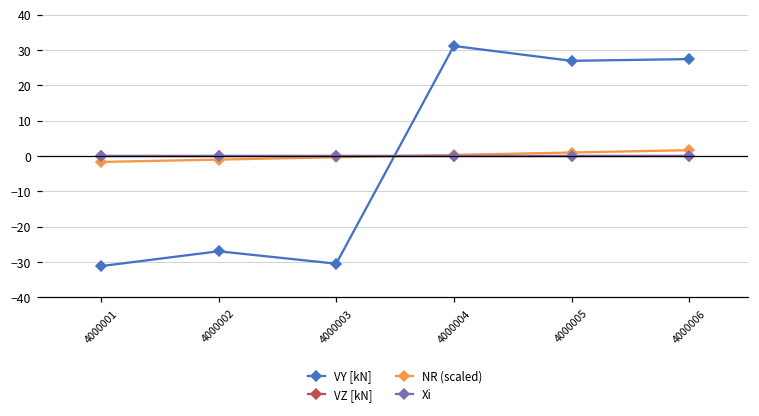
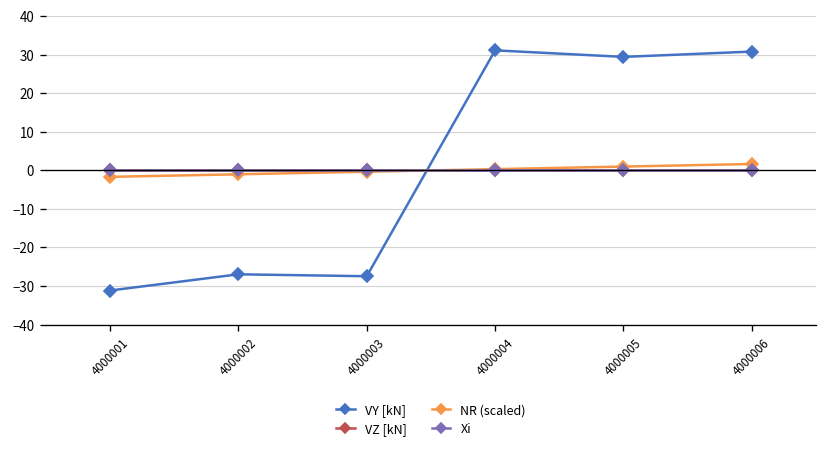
  {
    "VY [kN]": {
      "4000001": -31,
      "4000002": -27,
-     "4000003": -30,
+     "4000003": -27,
      "4000004": 31,
-     "4000005": 27,
-     "4000006": 27
+     "4000005": 29,
+     "4000006": 31
    },
    "Xi": {
      "4000001": 0,
      "4000002": 0,
      "4000005": 0,
      "4000006": 0
    },
    "NR (scaled)": {
      "4000001": -2,
      "4000002": -1,
      "4000005": 1,
      "4000006": 2
    }
  }
